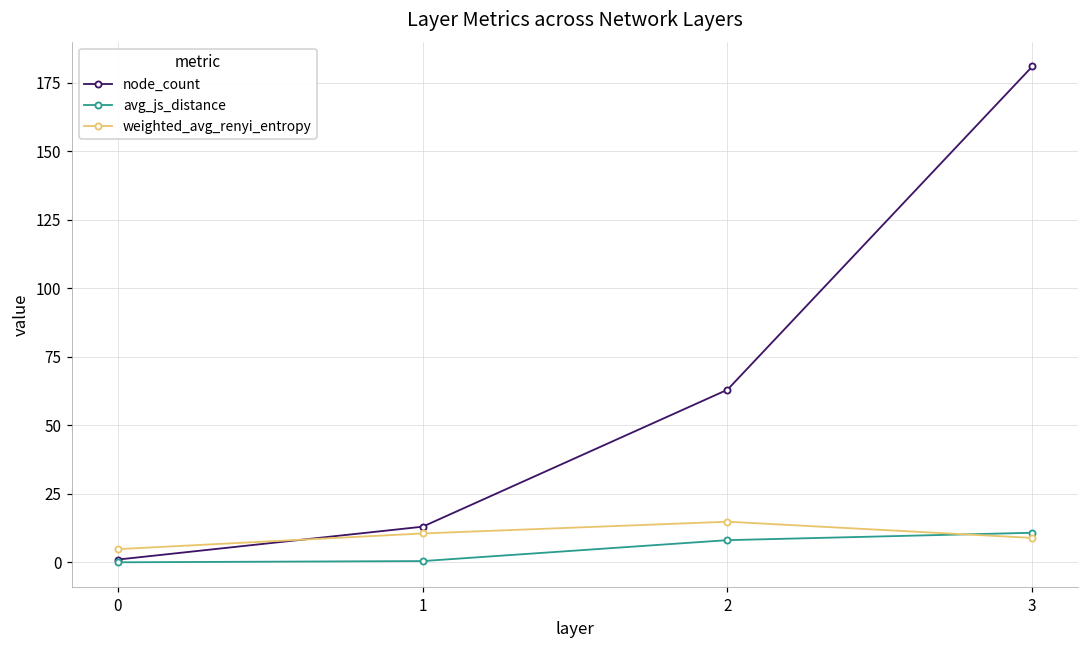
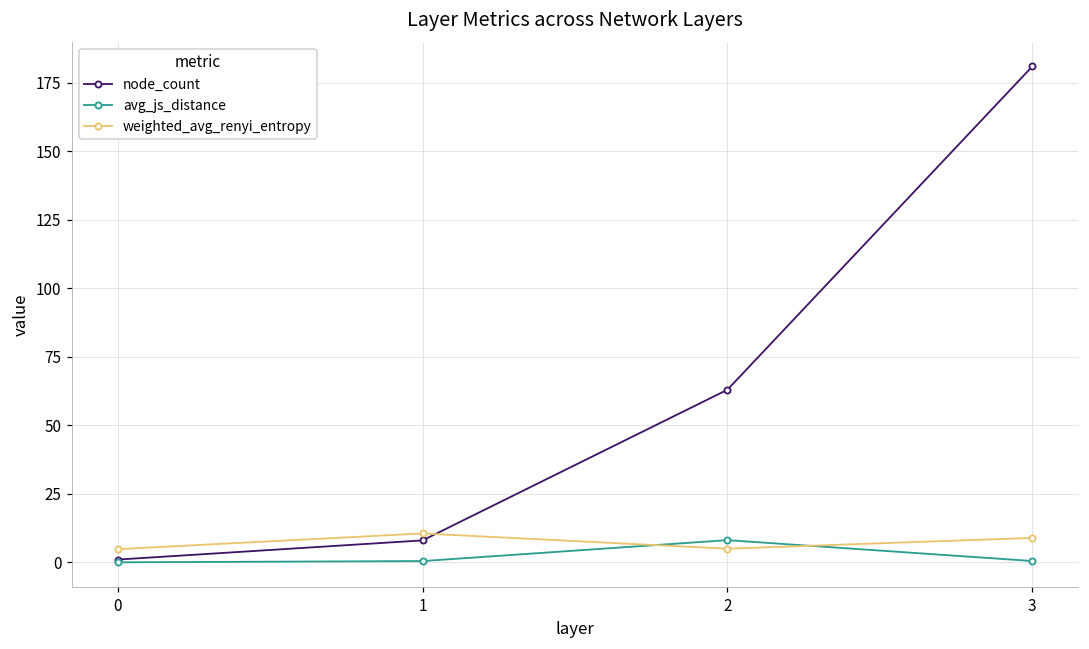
  {
    "node_count": {
-     "1": 13,
+     "1": 8,
      "2": 63,
      "3": 181
    },
    "avg_js_distance": {
      "1": 0,
      "2": 8,
-     "3": 11
+     "3": 0
    },
    "weighted_avg_renyi_entropy": {
      "0": 5,
      "1": 11,
-     "2": 15,
+     "2": 5,
      "3": 9
    }
  }
